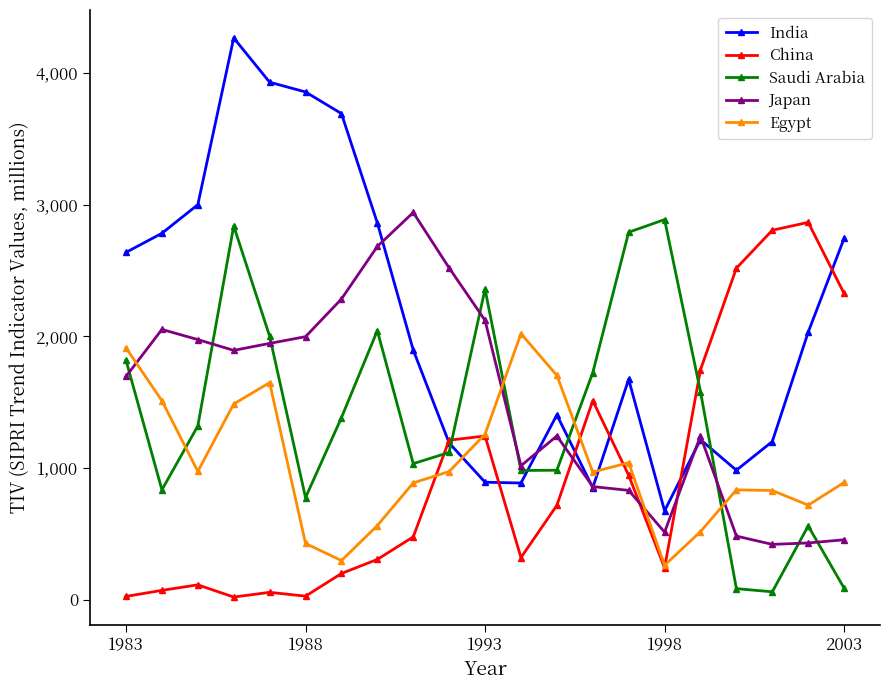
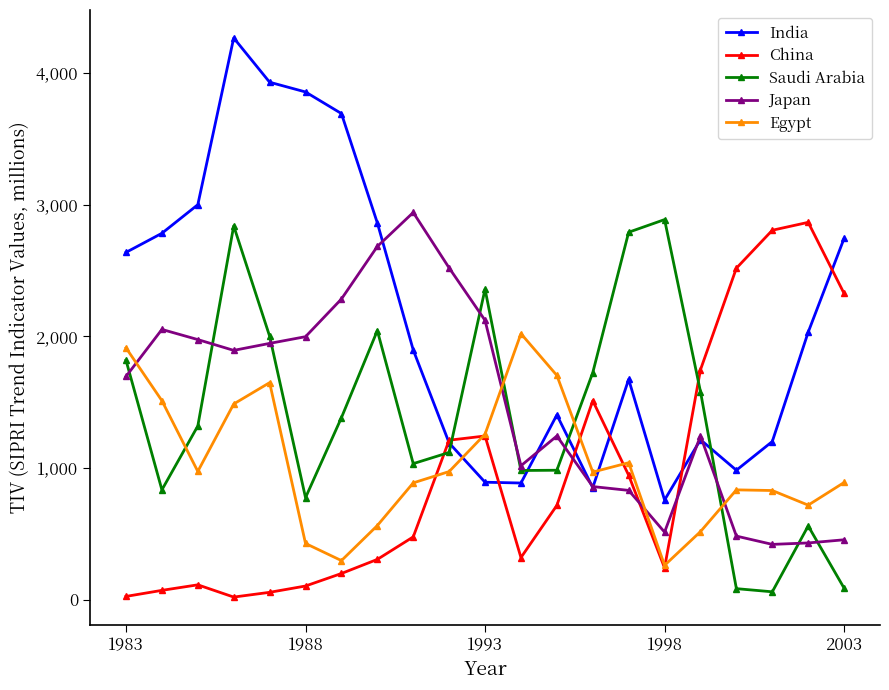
  {
    "India": {
      "1983": "2,640",
      "1988": "3,860",
      "1993": "890",
-     "1998": "680",
+     "1998": "760",
      "2003": "2,740"
    },
    "China": {
      "1983": "30",
-     "1988": "30",
+     "1988": "100",
      "2003": "2,330"
    },
    "Saudi Arabia": {
      "1983": "1,820",
      "1988": "780",
      "1993": "2,360",
      "1998": "2,890",
      "2003": "90"
    },
    "Japan": {
      "1983": "1,700",
      "1988": "2,000",
      "1993": "2,120",
      "1998": "510",
      "2003": "460"
    },
    "Egypt": {
      "1983": "1,910",
      "1988": "430",
      "2003": "890"
    }
  }
